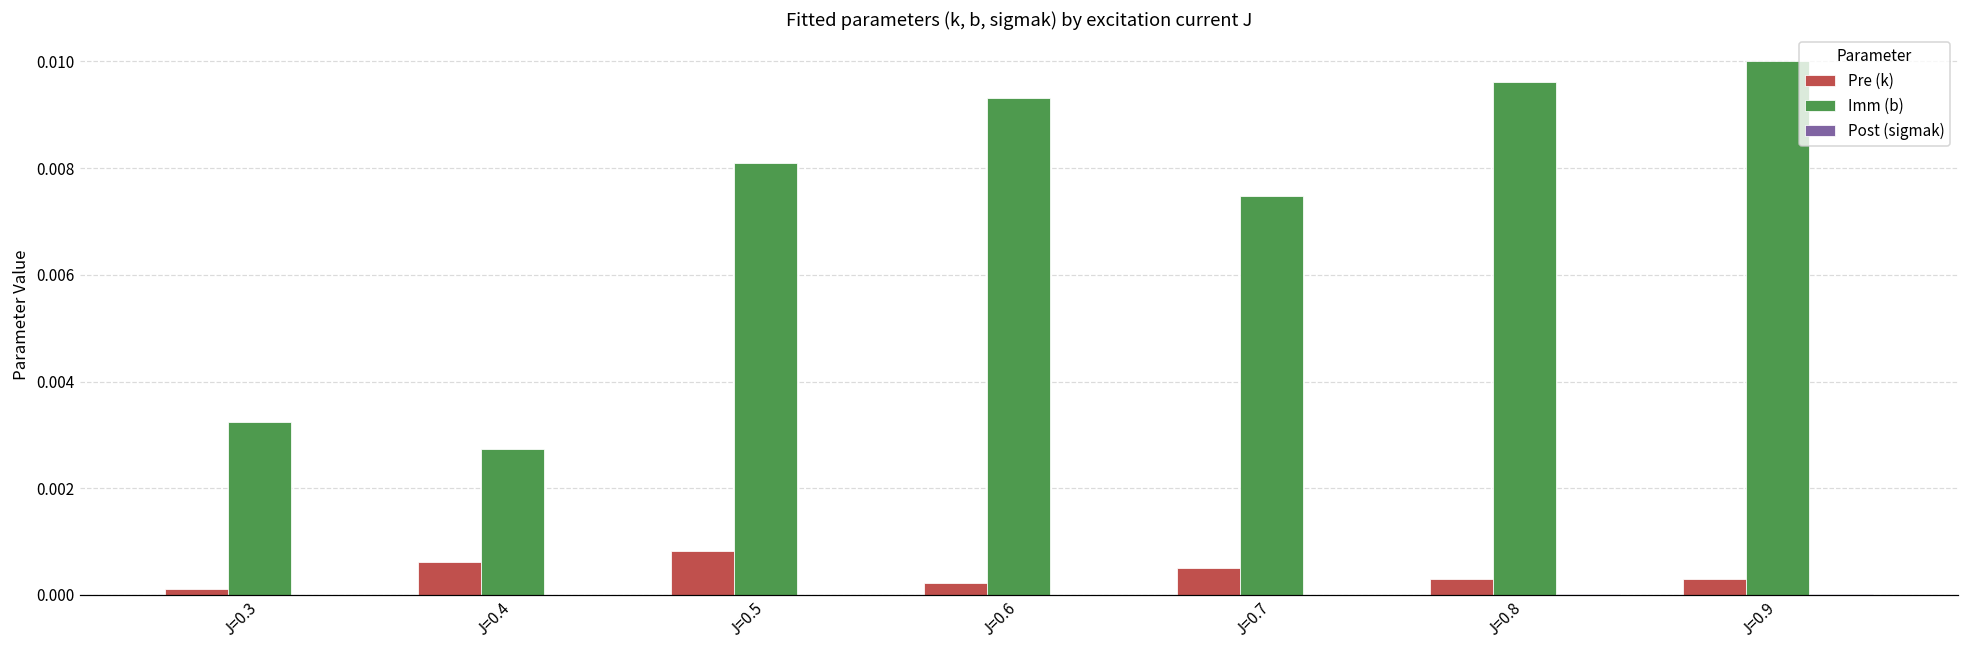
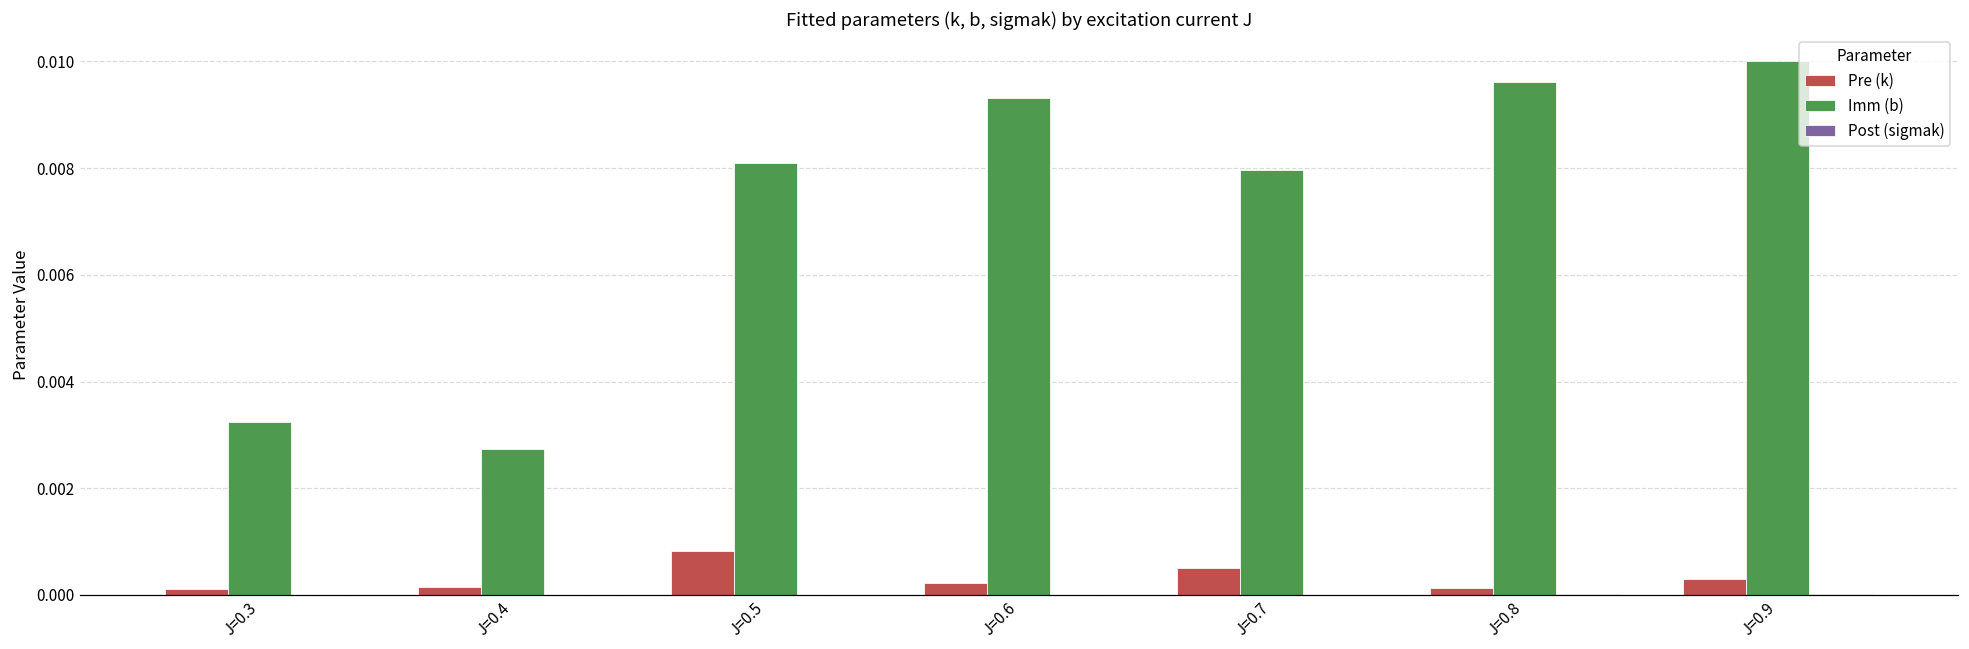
  {
    "Pre (k)": {
      "J=0.3": 0.0001,
-     "J=0.4": 0.0006,
+     "J=0.4": 0.0001,
      "J=0.5": 0.0008,
      "J=0.6": 0.0002,
      "J=0.7": 0.0005,
-     "J=0.8": 0.0003,
+     "J=0.8": 0.0001,
      "J=0.9": 0.0003
    },
    "Imm (b)": {
      "J=0.3": 0.0032,
      "J=0.4": 0.0027,
      "J=0.5": 0.0081,
      "J=0.6": 0.0093,
-     "J=0.7": 0.0075,
+     "J=0.7": 0.0080,
      "J=0.8": 0.0096,
      "J=0.9": 0.0100
    }
  }
